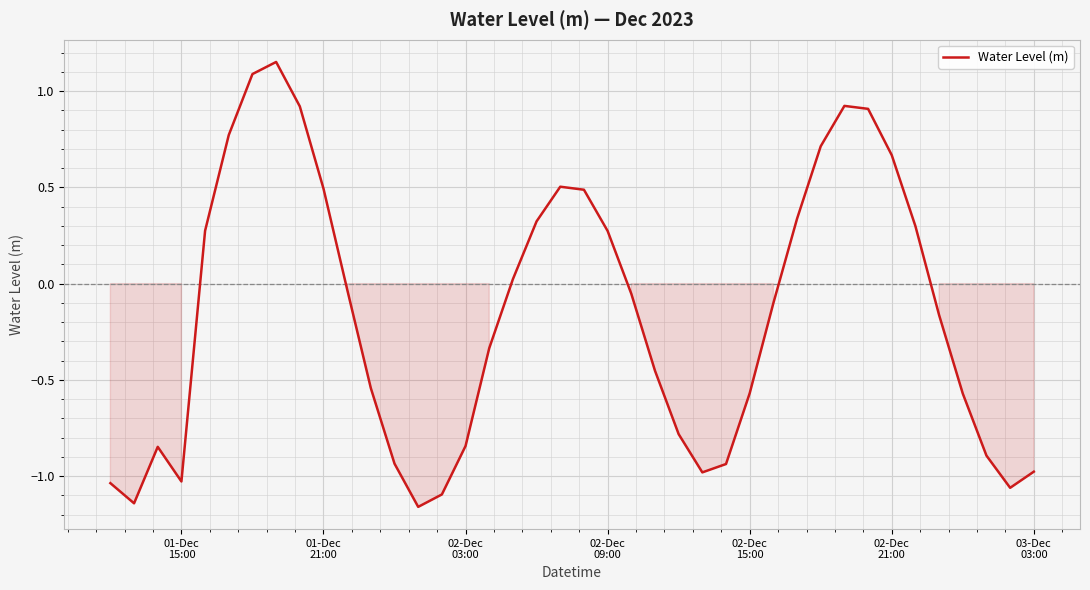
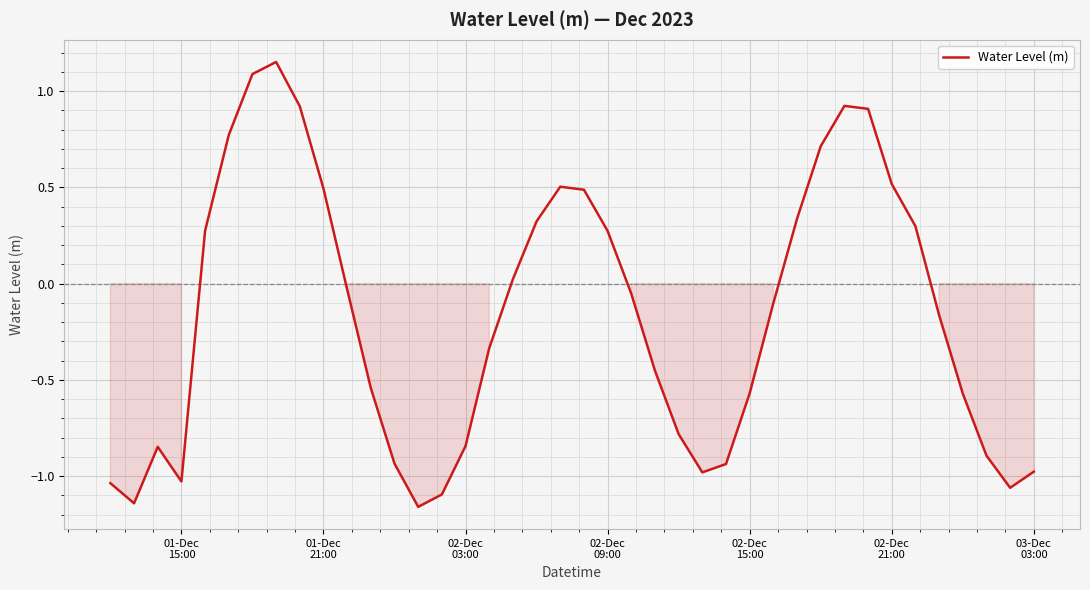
  {
    "01-Dec 15:00": -1.03,
    "01-Dec 21:00": 0.49,
    "02-Dec 03:00": -0.84,
    "02-Dec 09:00": 0.27,
    "02-Dec 15:00": -0.57,
-   "02-Dec 21:00": 0.67,
+   "02-Dec 21:00": 0.52,
    "03-Dec 03:00": -0.98
  }
